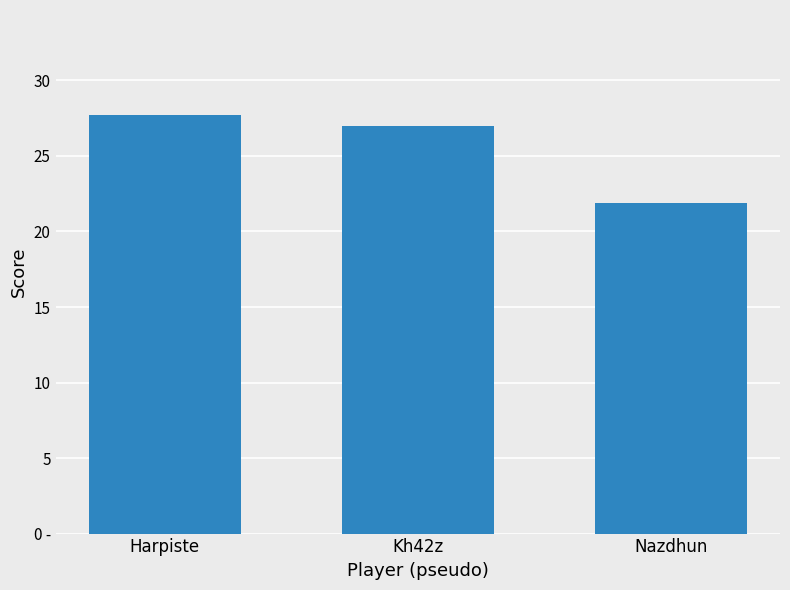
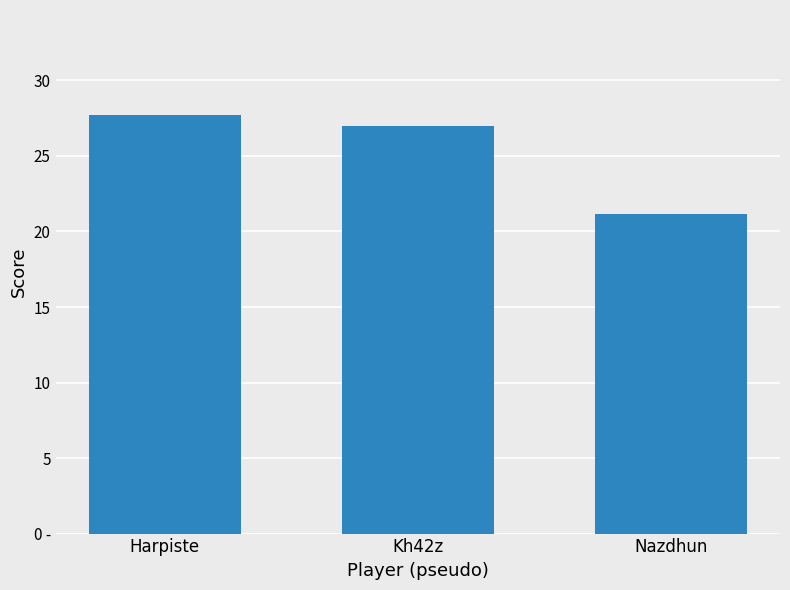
  {
    "Harpiste": 27.7,
    "Kh42z": 27.0,
-   "Nazdhun": 21.9
+   "Nazdhun": 21.2
  }
